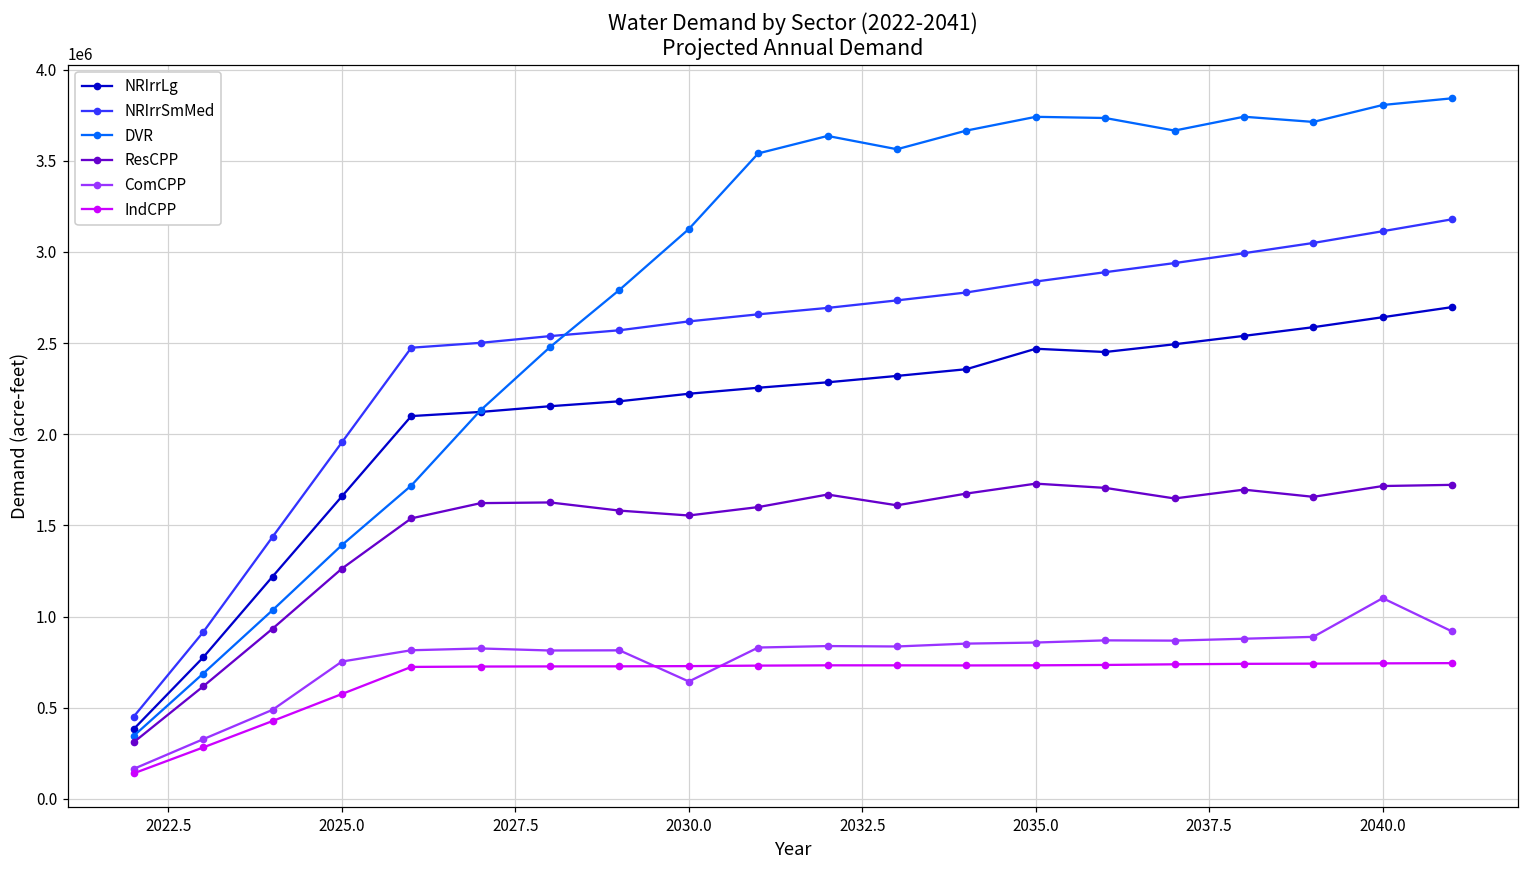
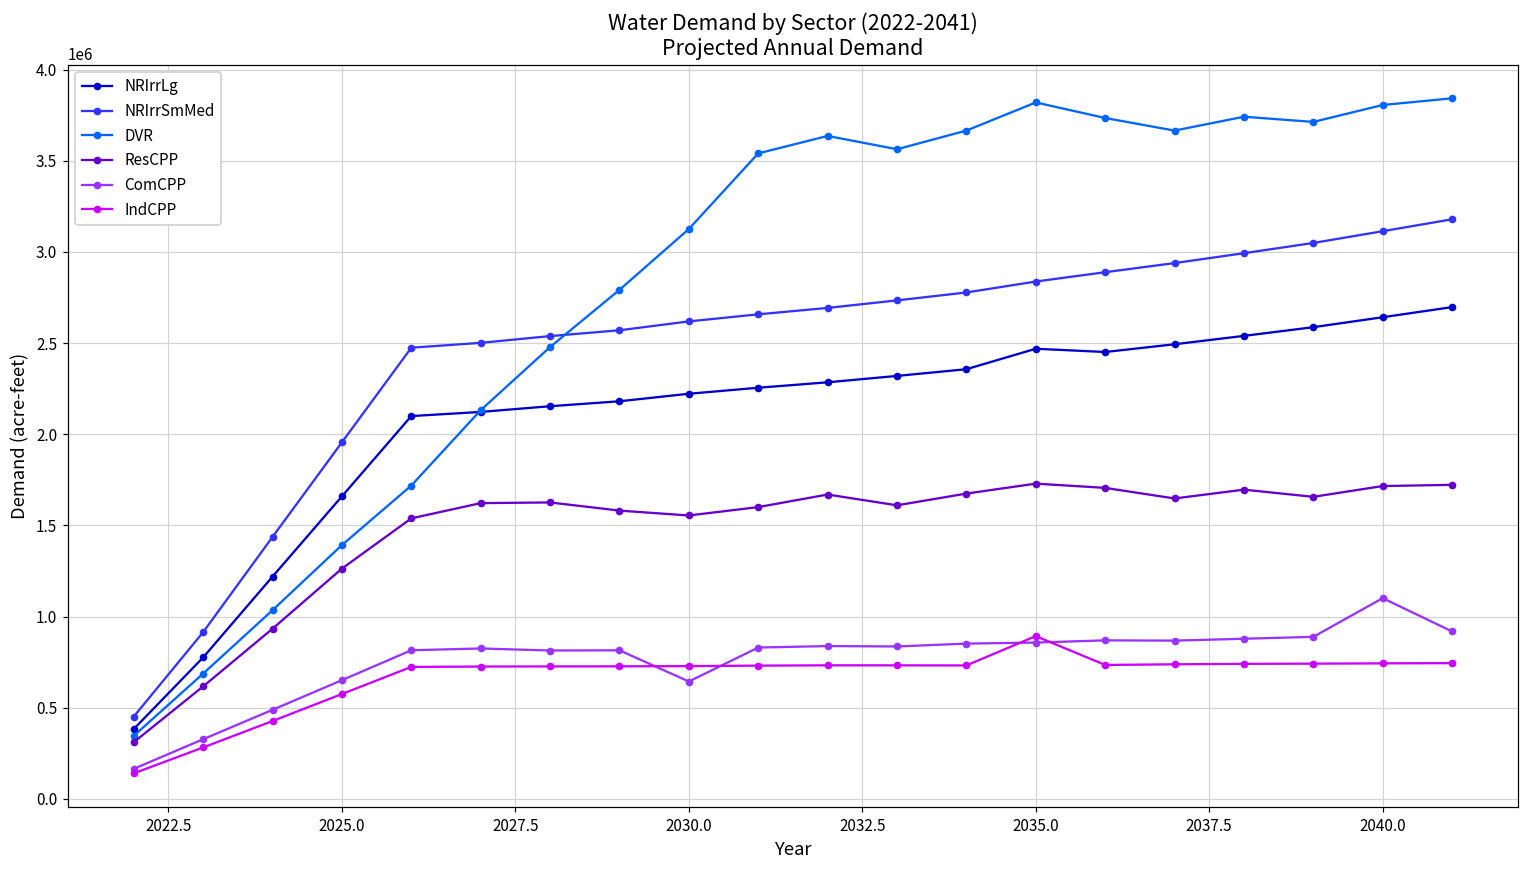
  {
    "NRIrrLg": {
      "2025.0": 1660000,
      "2030.0": 2220000,
      "2035.0": 2470000,
      "2040.0": 2640000
    },
    "NRIrrSmMed": {
      "2025.0": 1960000,
      "2030.0": 2620000,
      "2035.0": 2840000,
      "2040.0": 3110000
    },
    "DVR": {
      "2025.0": 1390000,
      "2030.0": 3130000,
-     "2035.0": 3740000,
+     "2035.0": 3820000,
      "2040.0": 3810000
    },
    "ResCPP": {
      "2025.0": 1260000,
      "2030.0": 1550000,
      "2035.0": 1730000,
      "2040.0": 1720000
    },
    "ComCPP": {
-     "2025.0": 750000,
+     "2025.0": 650000,
      "2030.0": 640000,
      "2035.0": 860000,
      "2040.0": 1100000
    },
    "IndCPP": {
      "2025.0": 580000,
      "2030.0": 730000,
-     "2035.0": 730000,
+     "2035.0": 890000,
      "2040.0": 740000
    }
  }
